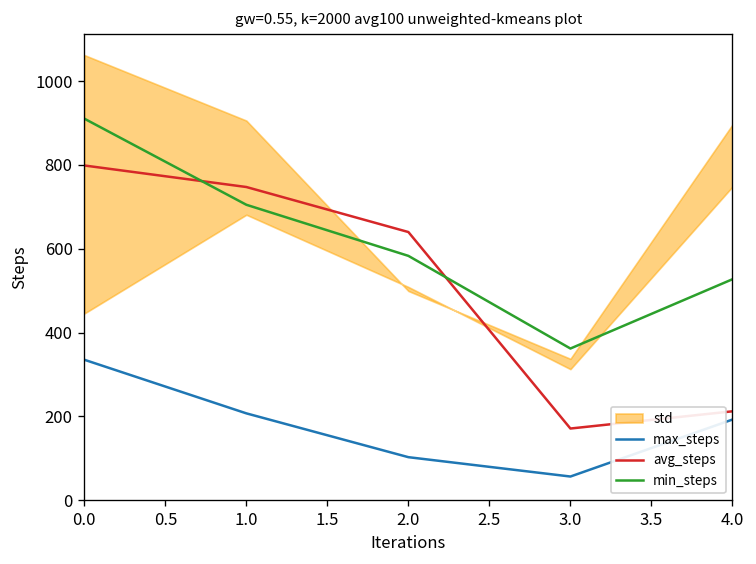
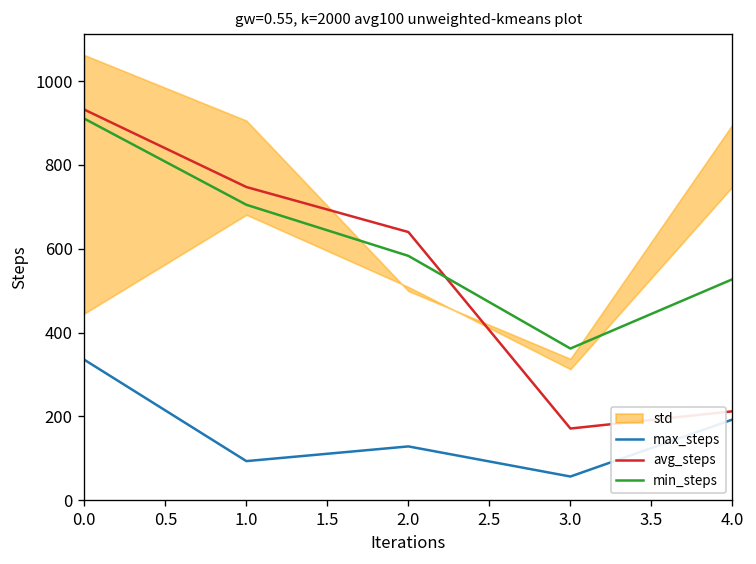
  {
    "max_steps": {
      "0.0": 340,
-     "1.0": 210,
-     "2.0": 100,
+     "1.0": 90,
+     "2.0": 130,
      "3.0": 60,
      "4.0": 190
    },
    "avg_steps": {
-     "0.0": 800,
+     "0.0": 930,
      "1.0": 750,
      "2.0": 640,
      "3.0": 170,
      "4.0": 210
    },
    "min_steps": {
      "0.0": 910,
      "1.0": 710,
      "2.0": 580,
      "3.0": 360,
      "4.0": 530
    }
  }
